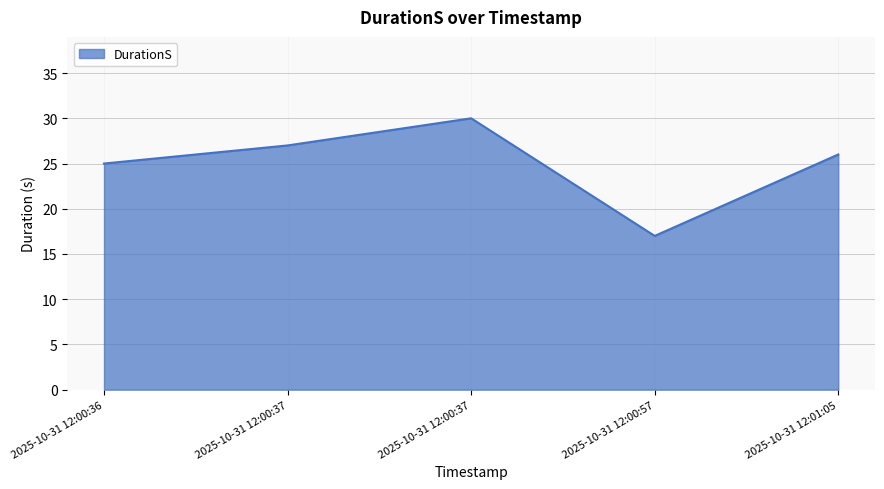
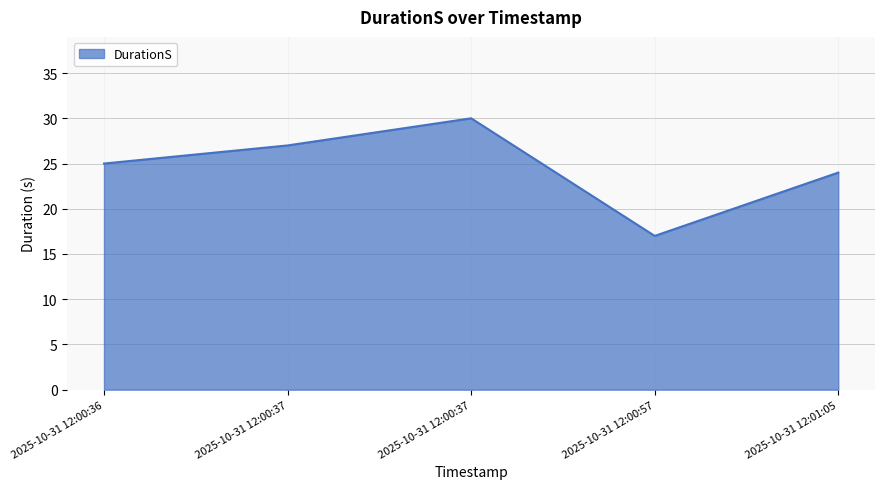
  {
    "2025-10-31 12:00:36": 25,
    "2025-10-31 12:00:57": 17,
-   "2025-10-31 12:01:05": 26
+   "2025-10-31 12:01:05": 24
  }
